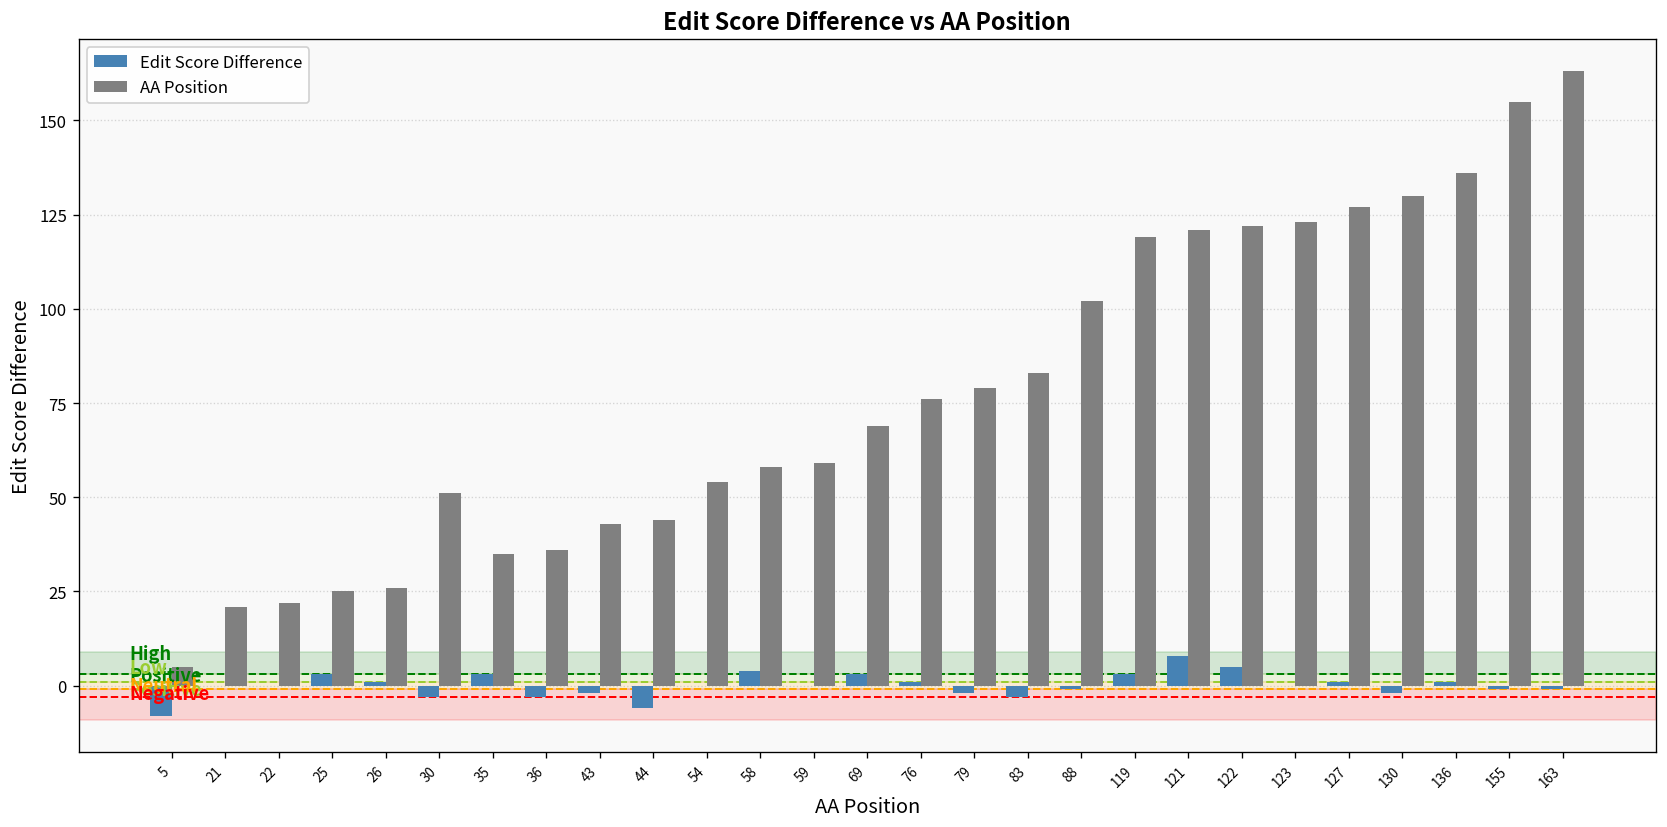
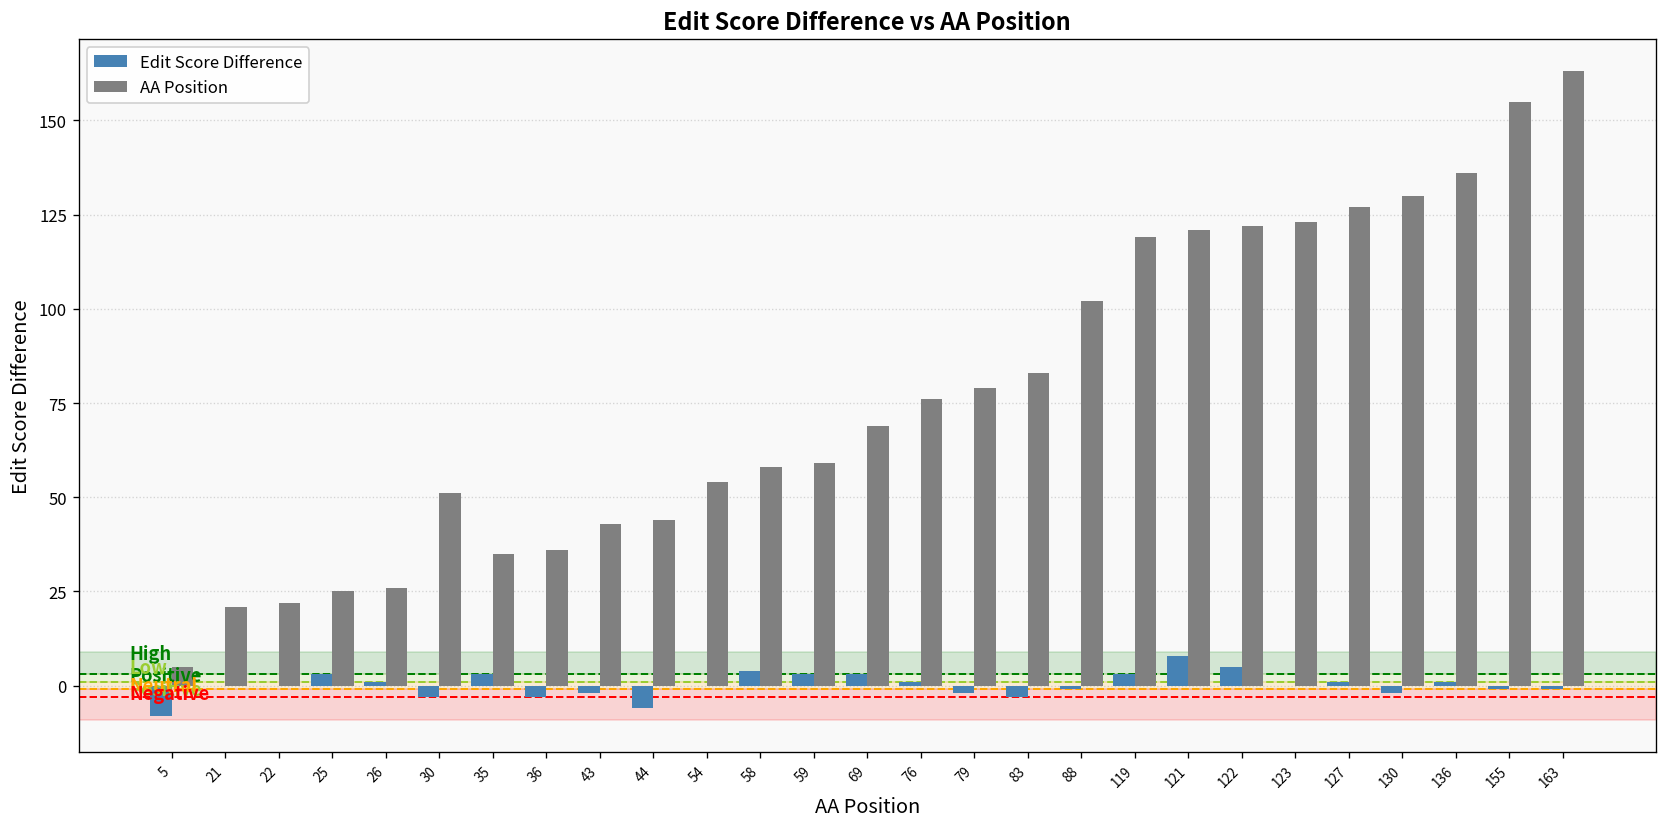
  {
    "Edit Score Difference": {
      "5": -8,
      "21": 0,
      "22": 0,
      "25": 3,
      "26": 1,
      "30": -3,
      "35": 3,
      "36": -3,
      "43": -2,
      "44": -6,
      "54": 0,
      "58": 4,
-     "59": 0,
+     "59": 3,
      "69": 3,
      "76": 1,
      "79": -2,
      "83": -3,
      "88": -1,
      "119": 3,
      "121": 8,
      "122": 5,
      "123": 0,
      "127": 1,
      "130": -2,
      "136": 1,
      "155": -1,
      "163": -1
    },
    "AA Position": {
      "5": 5,
      "21": 21,
      "22": 22,
      "25": 25,
      "26": 26,
      "30": 51,
      "35": 35,
      "36": 36,
      "43": 43,
      "44": 44,
      "54": 54,
      "58": 58,
      "59": 59,
      "69": 69,
      "76": 76,
      "79": 79,
      "83": 83,
      "88": 102,
      "119": 119,
      "121": 121,
      "122": 122,
      "123": 123,
      "127": 127,
      "130": 130,
      "136": 136,
      "155": 155,
      "163": 163
    }
  }
